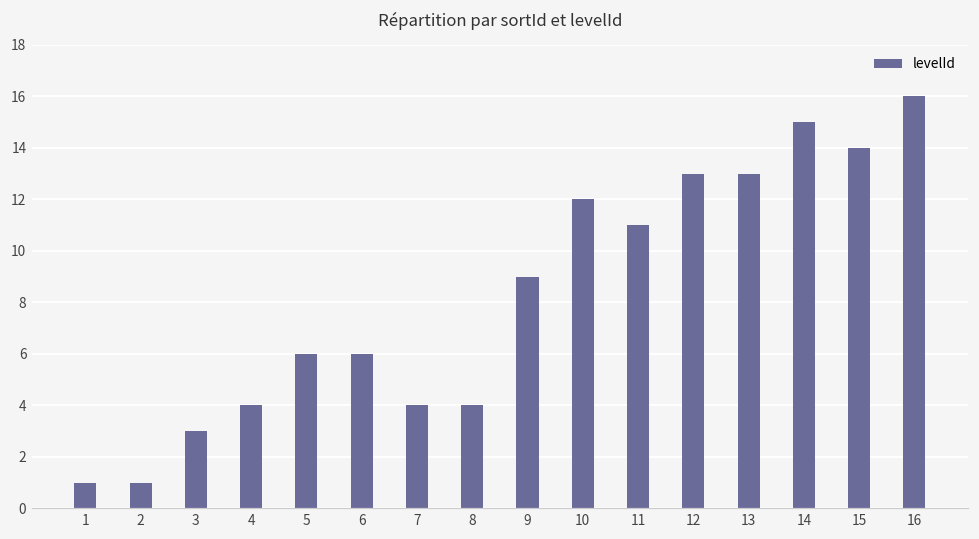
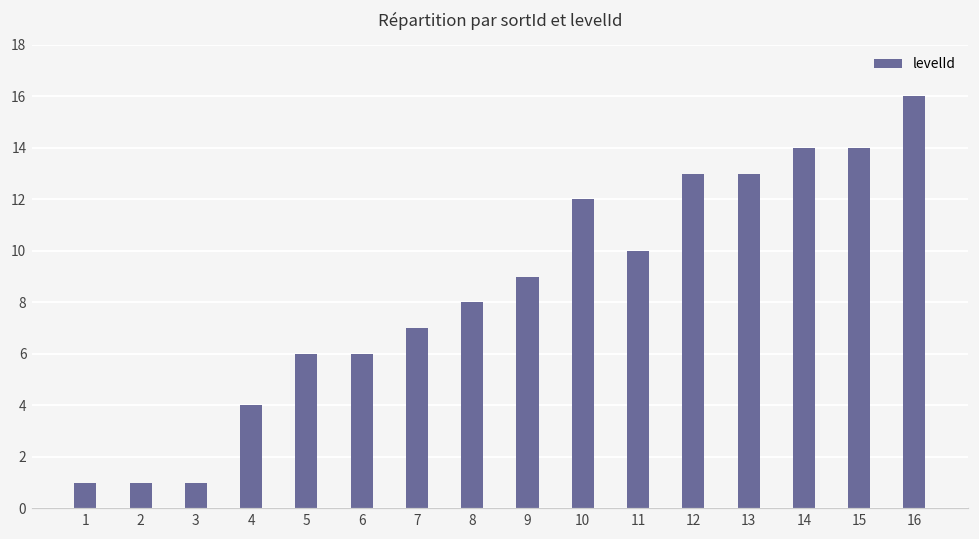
  {
    "1": 1,
    "2": 1,
-   "3": 3,
+   "3": 1,
    "4": 4,
    "5": 6,
    "6": 6,
-   "7": 4,
-   "8": 4,
+   "7": 7,
+   "8": 8,
    "9": 9,
    "10": 12,
-   "11": 11,
+   "11": 10,
    "12": 13,
    "13": 13,
-   "14": 15,
+   "14": 14,
    "15": 14,
    "16": 16
  }
